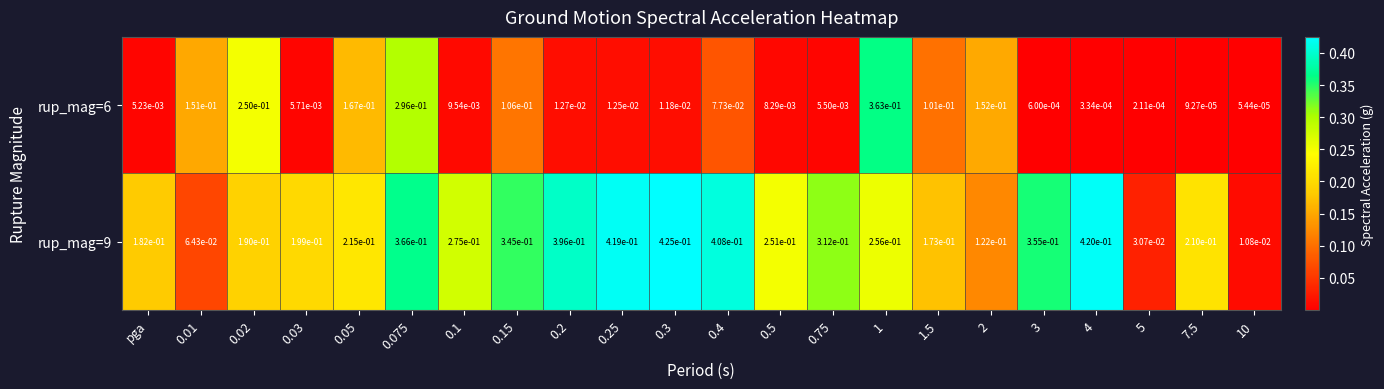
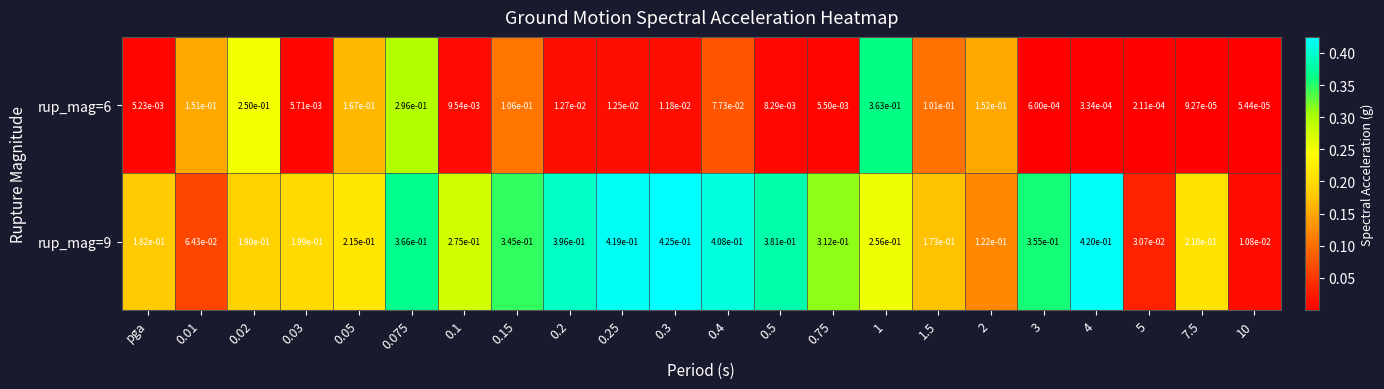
  {
    "rup_mag=6": {
      "pga": "5.23e-03",
      "0.01": "1.51e-01",
      "0.02": "2.50e-01",
      "0.03": "5.71e-03",
      "0.05": "1.67e-01",
      "0.075": "2.96e-01",
      "0.1": "9.54e-03",
      "0.15": "1.06e-01",
      "0.2": "1.27e-02",
      "0.25": "1.25e-02",
      "0.3": "1.18e-02",
      "0.4": "7.73e-02",
      "0.5": "8.29e-03",
      "0.75": "5.50e-03",
      "1": "3.63e-01",
      "1.5": "1.01e-01",
      "2": "1.52e-01",
      "3": "6.00e-04",
      "4": "3.34e-04",
      "5": "2.11e-04",
      "7.5": "9.27e-05",
      "10": "5.44e-05"
    },
    "rup_mag=9": {
      "pga": "1.82e-01",
      "0.01": "6.43e-02",
      "0.02": "1.90e-01",
      "0.03": "1.99e-01",
      "0.05": "2.15e-01",
      "0.075": "3.66e-01",
      "0.1": "2.75e-01",
      "0.15": "3.45e-01",
      "0.2": "3.96e-01",
      "0.25": "4.19e-01",
      "0.3": "4.25e-01",
      "0.4": "4.08e-01",
-     "0.5": "2.51e-01",
+     "0.5": "3.81e-01",
      "0.75": "3.12e-01",
      "1": "2.56e-01",
      "1.5": "1.73e-01",
      "2": "1.22e-01",
      "3": "3.55e-01",
      "4": "4.20e-01",
      "5": "3.07e-02",
      "7.5": "2.10e-01",
      "10": "1.08e-02"
    }
  }
